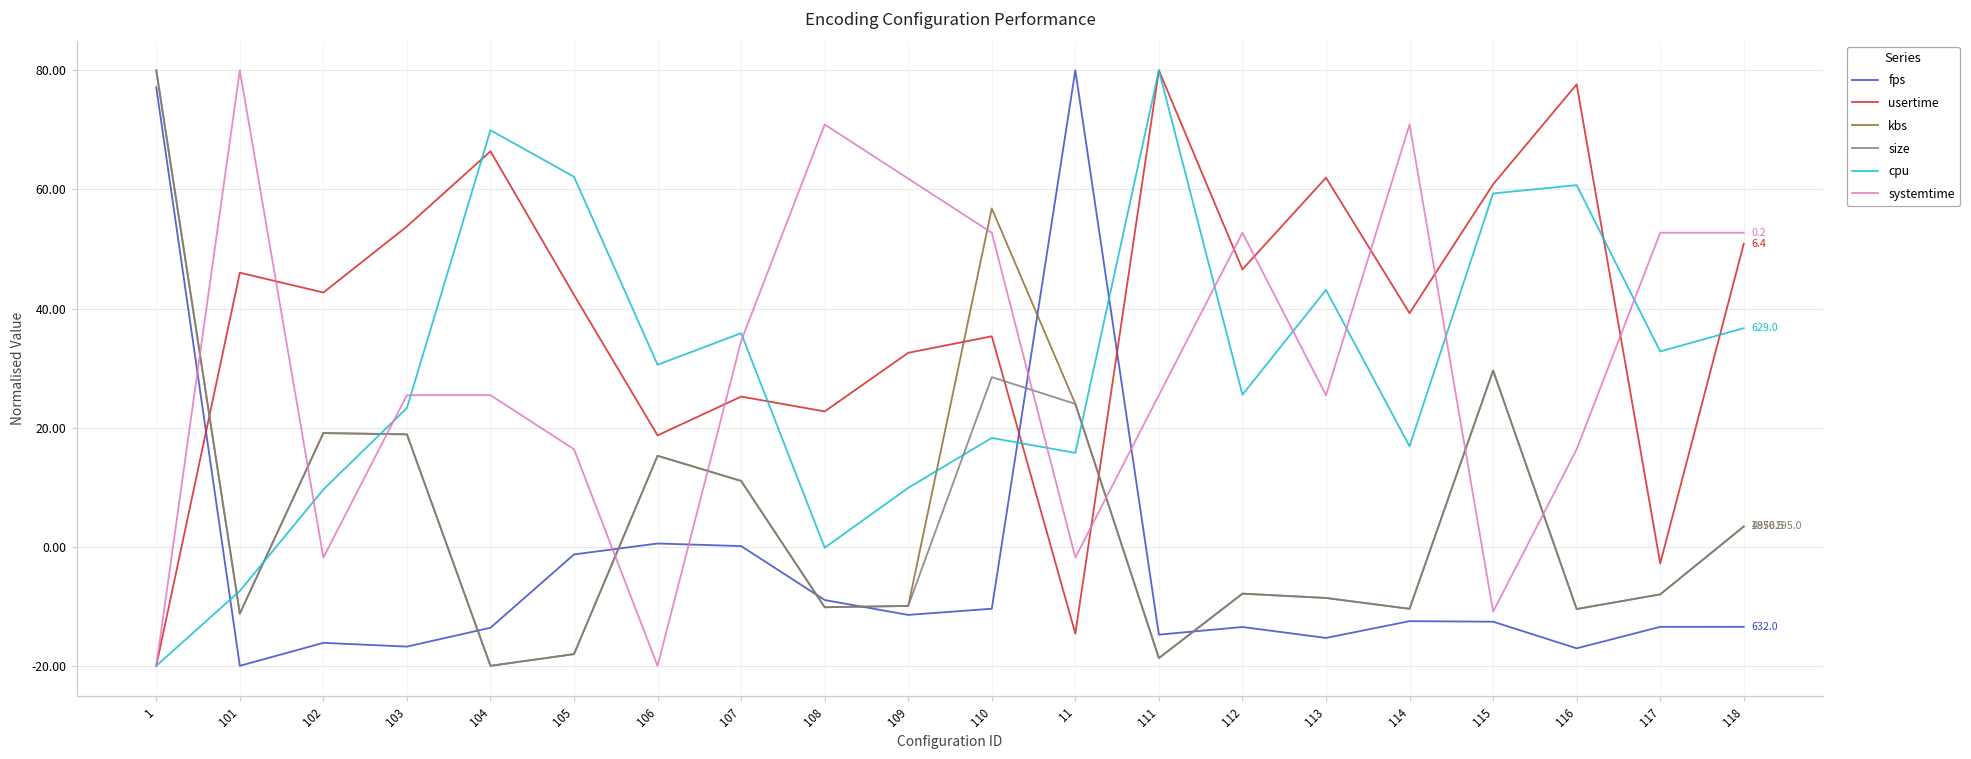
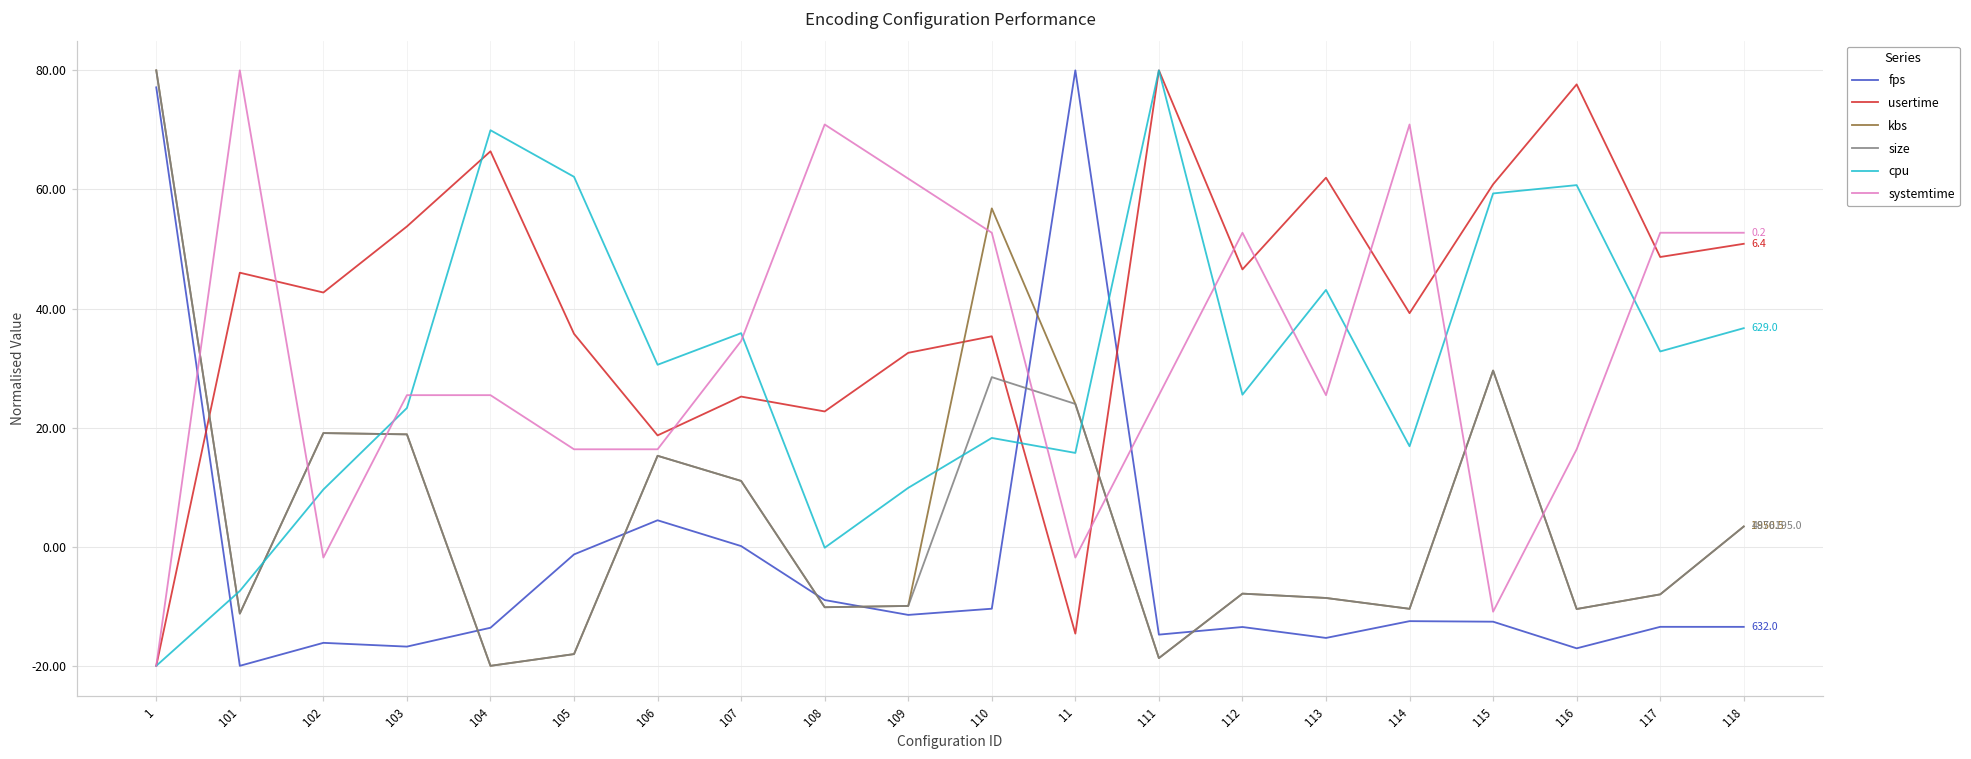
  {
    "fps": {
      "1": 77,
      "101": -20,
      "102": -16,
      "103": -17,
      "104": -14,
      "105": -1,
-     "106": 1,
+     "106": 4,
      "107": 0,
      "108": -9,
      "109": -11,
      "110": -10,
      "11": 80,
      "111": -15,
      "112": -13,
      "113": -15,
      "114": -12,
      "115": -13,
      "116": -17,
      "117": -13
    },
    "usertime": {
      "101": 46,
      "102": 43,
      "103": 54,
      "104": 66,
-     "105": 42,
+     "105": 36,
      "106": 19,
      "107": 25,
      "108": 23,
      "109": 33,
      "110": 35,
      "11": -15,
      "112": 47,
      "113": 62,
      "114": 39,
      "115": 61,
      "116": 78,
-     "117": -3
+     "117": 49
    },
    "kbs": {
      "110": 57
    },
    "size": {
      "110": 28
    },
    "cpu": {
      "101": -7,
      "102": 10,
      "103": 23,
      "104": 70,
      "105": 62,
      "106": 31,
      "107": 36,
      "108": 0,
      "109": 10,
      "110": 18,
      "11": 16,
      "112": 26,
      "113": 43,
      "114": 17,
      "115": 59,
      "116": 61,
      "117": 33
    },
    "systemtime": {
      "101": 80,
      "102": -2,
      "103": 25,
      "104": 25,
      "105": 16,
-     "106": -20,
+     "106": 16,
      "107": 35,
      "108": 71,
      "109": 62,
      "110": 53,
      "11": -2,
      "111": 25,
      "112": 53,
      "113": 25,
      "114": 71,
      "115": -11,
      "116": 16,
      "117": 53
    }
  }
